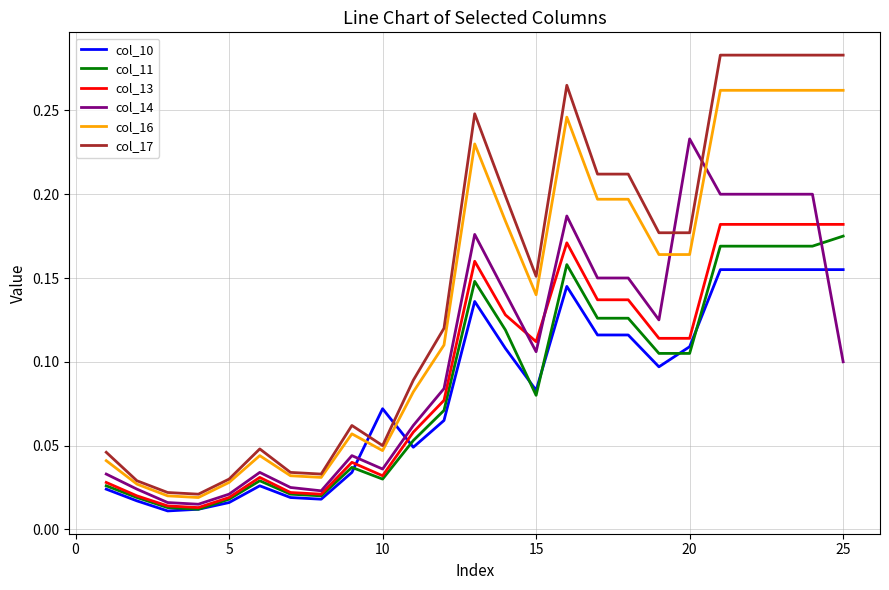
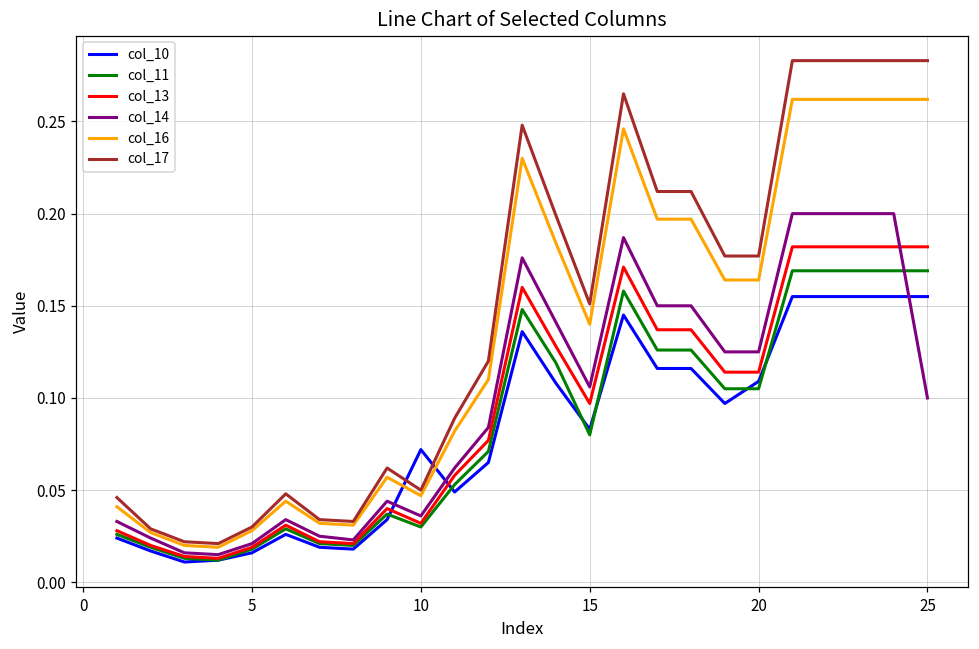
  {
    "col_10": {
      "5": 0.016,
      "10": 0.072,
      "15": 0.083,
      "20": 0.109,
      "25": 0.155
    },
    "col_11": {
      "10": 0.030,
      "15": 0.080,
      "20": 0.105,
-     "25": 0.175
+     "25": 0.169
    },
    "col_13": {
      "10": 0.032,
-     "15": 0.112,
+     "15": 0.097,
      "20": 0.114,
      "25": 0.182
    },
    "col_14": {
      "5": 0.021,
      "10": 0.036,
      "15": 0.106,
-     "20": 0.233,
+     "20": 0.125,
      "25": 0.100
    },
    "col_16": {
      "5": 0.028,
      "10": 0.047,
      "15": 0.140,
      "20": 0.164,
      "25": 0.262
    },
    "col_17": {
      "5": 0.030,
      "10": 0.050,
      "15": 0.151,
      "20": 0.177,
      "25": 0.283
    }
  }
